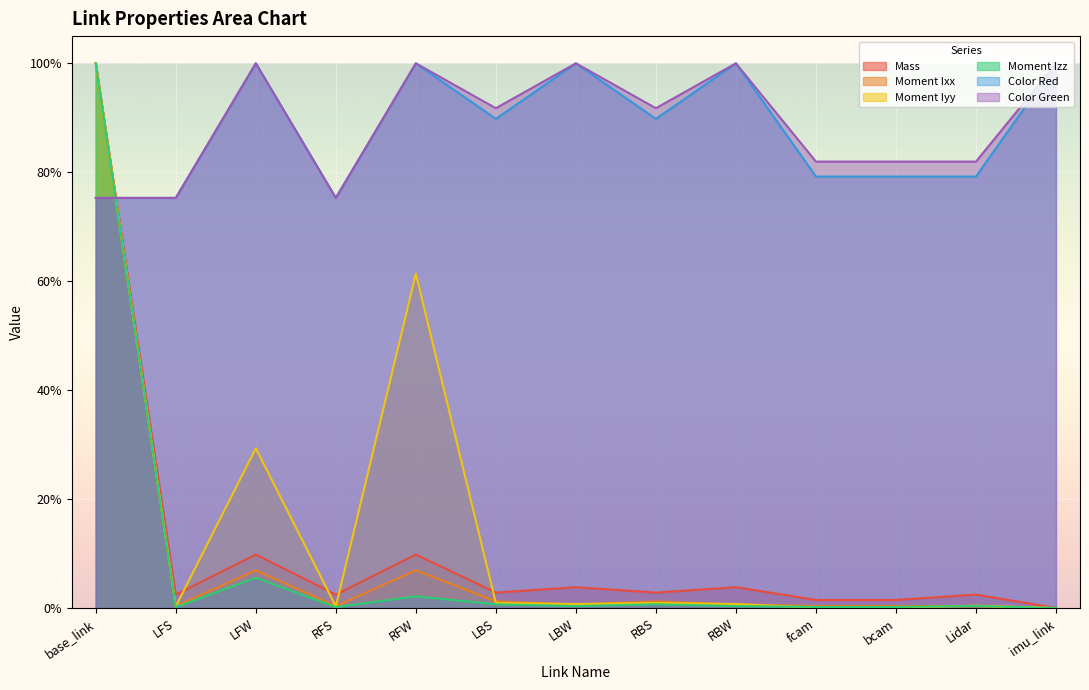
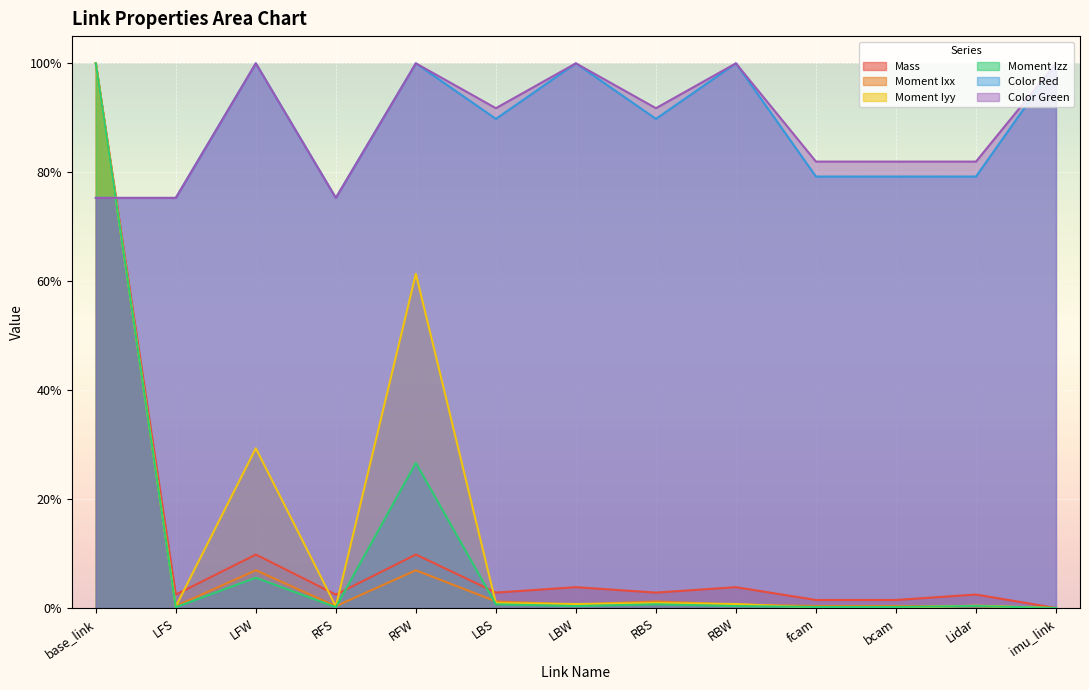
  {
    "Moment Iyy": {
      "LFW": "29%",
      "RFW": "61%"
    },
    "Moment Izz": {
      "LFW": "6%",
-     "RFW": "2%"
+     "RFW": "27%"
    },
    "Color Red": {
      "LBS": "90%",
      "RBS": "90%",
      "fcam": "79%",
      "bcam": "79%",
      "Lidar": "79%"
    },
    "Color Green": {
      "LBS": "92%",
      "RBS": "92%",
      "fcam": "82%",
      "bcam": "82%",
      "Lidar": "82%"
    }
  }
